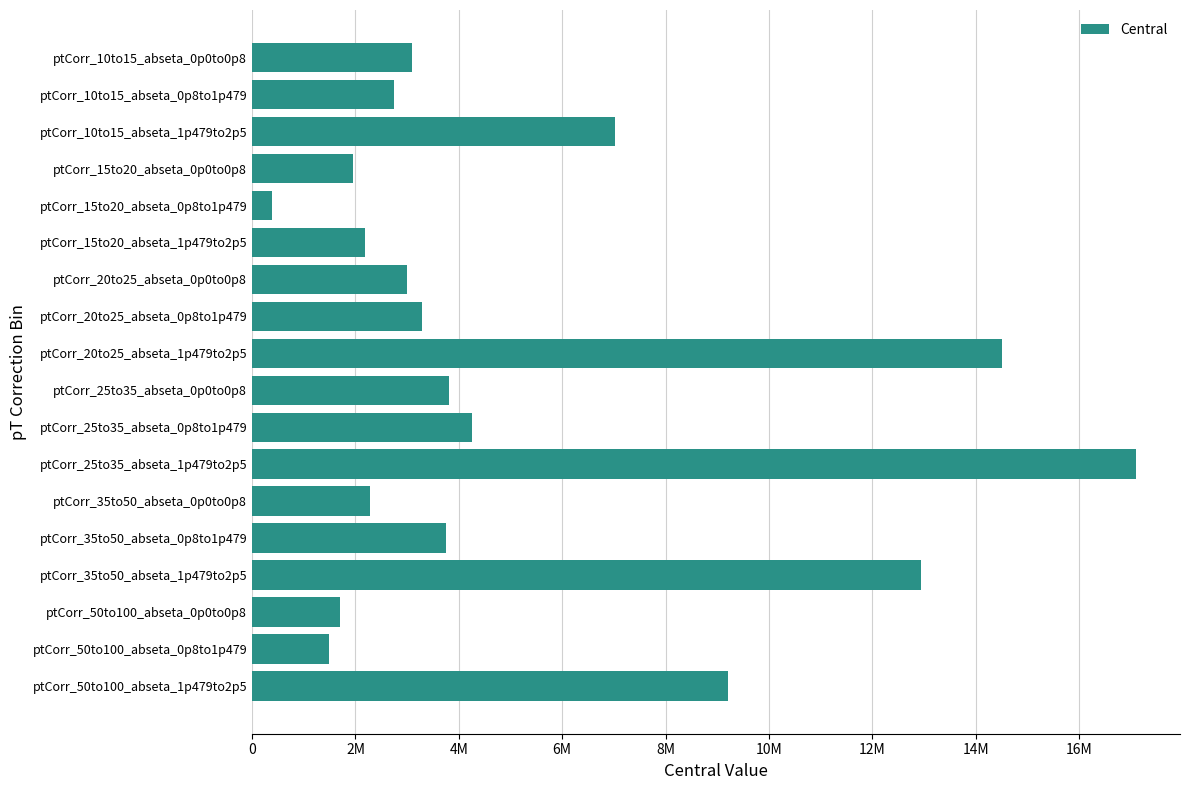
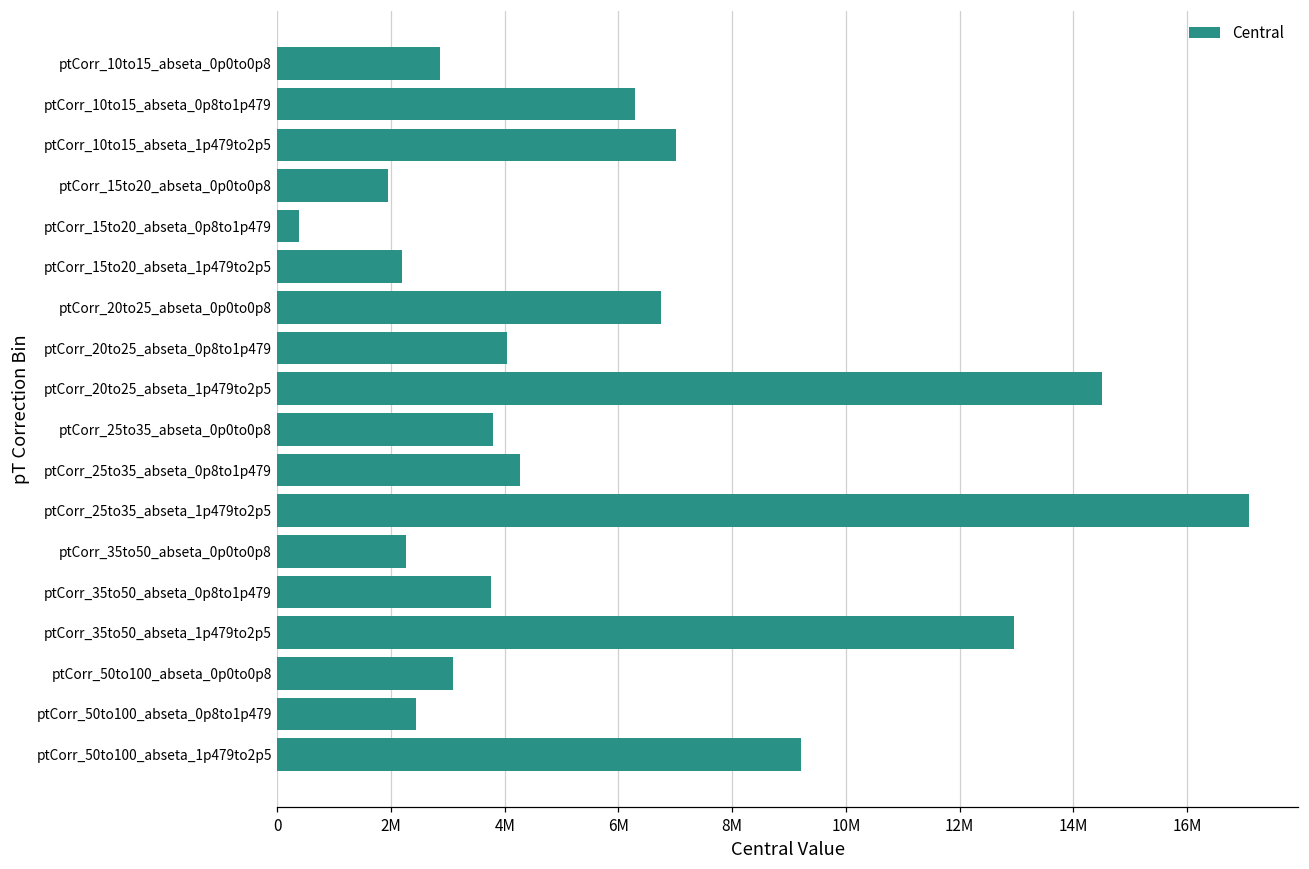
  {
-   "ptCorr_10to15_abseta_0p0to0p8": 3100000,
-   "ptCorr_10to15_abseta_0p8to1p479": 2700000,
+   "ptCorr_10to15_abseta_0p0to0p8": 2900000,
+   "ptCorr_10to15_abseta_0p8to1p479": 6300000,
    "ptCorr_10to15_abseta_1p479to2p5": 7000000,
    "ptCorr_15to20_abseta_0p0to0p8": 1900000,
    "ptCorr_15to20_abseta_0p8to1p479": 400000,
    "ptCorr_15to20_abseta_1p479to2p5": 2200000,
-   "ptCorr_20to25_abseta_0p0to0p8": 3000000,
-   "ptCorr_20to25_abseta_0p8to1p479": 3300000,
+   "ptCorr_20to25_abseta_0p0to0p8": 6700000,
+   "ptCorr_20to25_abseta_0p8to1p479": 4000000,
    "ptCorr_20to25_abseta_1p479to2p5": 14500000,
    "ptCorr_25to35_abseta_0p0to0p8": 3800000,
    "ptCorr_25to35_abseta_0p8to1p479": 4300000,
    "ptCorr_25to35_abseta_1p479to2p5": 17100000,
    "ptCorr_35to50_abseta_0p0to0p8": 2300000,
    "ptCorr_35to50_abseta_0p8to1p479": 3800000,
    "ptCorr_35to50_abseta_1p479to2p5": 12900000,
-   "ptCorr_50to100_abseta_0p0to0p8": 1700000,
-   "ptCorr_50to100_abseta_0p8to1p479": 1500000,
+   "ptCorr_50to100_abseta_0p0to0p8": 3100000,
+   "ptCorr_50to100_abseta_0p8to1p479": 2400000,
    "ptCorr_50to100_abseta_1p479to2p5": 9200000
  }
